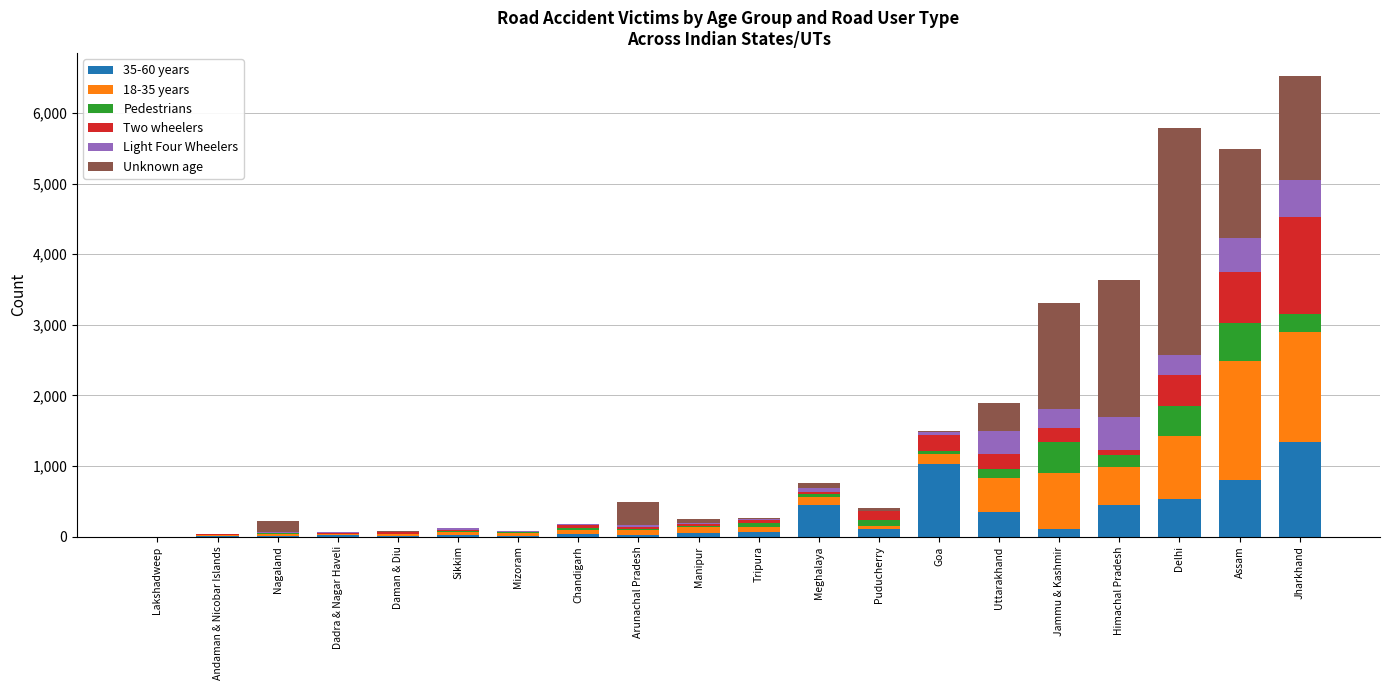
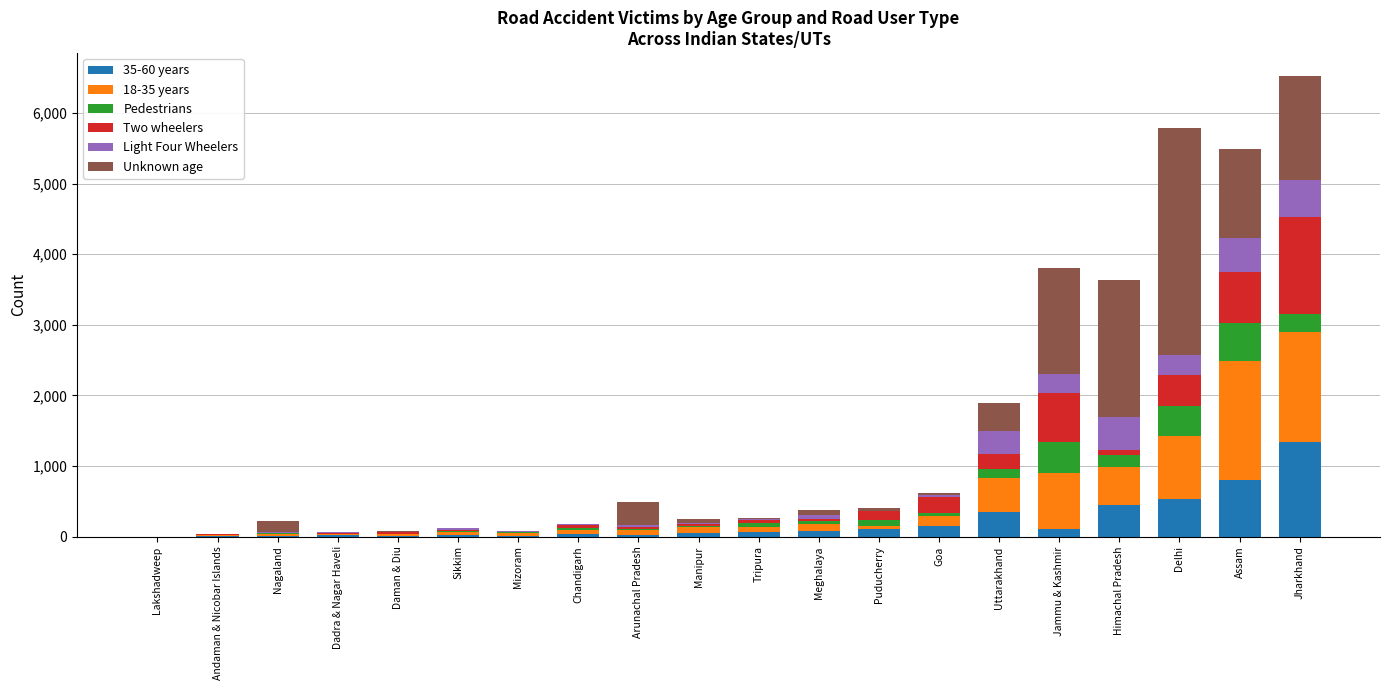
  {
    "35-60 years": {
      "Lakshadweep": "0",
      "Chandigarh": "0",
      "Manipur": "100",
      "Tripura": "100",
-     "Meghalaya": "400",
+     "Meghalaya": "100",
      "Puducherry": "100",
-     "Goa": "1,000",
+     "Goa": "100",
      "Uttarakhand": "300",
      "Jammu & Kashmir": "100",
      "Himachal Pradesh": "400",
      "Delhi": "500",
      "Assam": "800",
      "Jharkhand": "1,300"
    },
    "18-35 years": {
      "Lakshadweep": "0",
      "Sikkim": "0",
      "Chandigarh": "100",
      "Arunachal Pradesh": "100",
      "Manipur": "100",
      "Tripura": "100",
      "Meghalaya": "100",
      "Puducherry": "100",
      "Goa": "100",
      "Uttarakhand": "500",
      "Jammu & Kashmir": "800",
      "Himachal Pradesh": "500",
      "Delhi": "900",
      "Assam": "1,700",
      "Jharkhand": "1,600"
    },
    "Pedestrians": {
      "Lakshadweep": "0",
      "Tripura": "100",
      "Meghalaya": "0",
      "Puducherry": "100",
      "Goa": "0",
      "Uttarakhand": "100",
      "Jammu & Kashmir": "400",
      "Himachal Pradesh": "200",
      "Delhi": "400",
      "Assam": "500",
      "Jharkhand": "300"
    },
    "Two wheelers": {
      "Lakshadweep": "0",
      "Chandigarh": "0",
      "Tripura": "0",
      "Puducherry": "100",
      "Goa": "200",
      "Uttarakhand": "200",
-     "Jammu & Kashmir": "200",
+     "Jammu & Kashmir": "700",
      "Himachal Pradesh": "100",
      "Delhi": "400",
      "Assam": "700",
      "Jharkhand": "1,400"
    },
    "Light Four Wheelers": {
      "Lakshadweep": "0",
      "Meghalaya": "100",
      "Uttarakhand": "300",
      "Jammu & Kashmir": "300",
      "Himachal Pradesh": "500",
      "Delhi": "300",
      "Assam": "500",
      "Jharkhand": "500"
    },
    "Unknown age": {
      "Lakshadweep": "0",
      "Andaman & Nicobar Islands": "0",
      "Nagaland": "200",
      "Mizoram": "0",
      "Chandigarh": "0",
      "Arunachal Pradesh": "300",
      "Manipur": "100",
      "Meghalaya": "100",
      "Puducherry": "0",
      "Uttarakhand": "400",
      "Jammu & Kashmir": "1,500",
      "Himachal Pradesh": "1,900",
      "Delhi": "3,200",
      "Assam": "1,300",
      "Jharkhand": "1,500"
    }
  }
